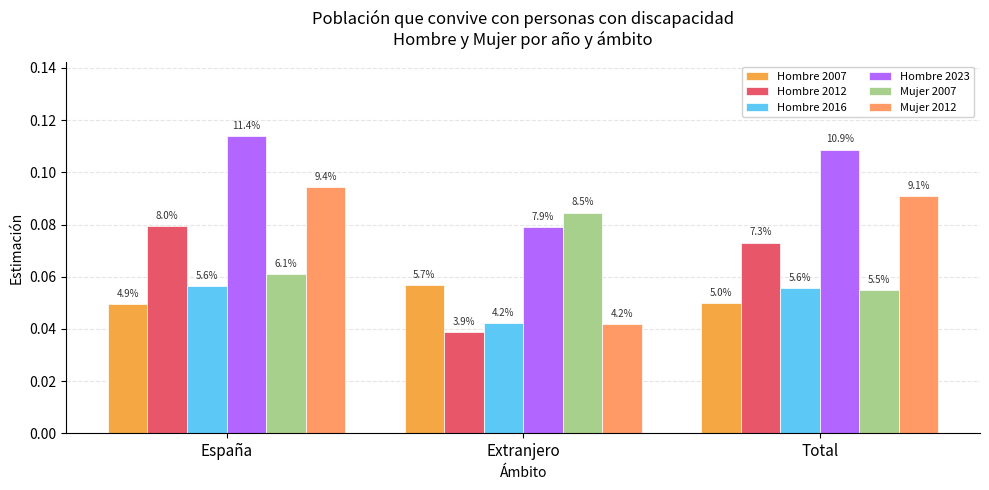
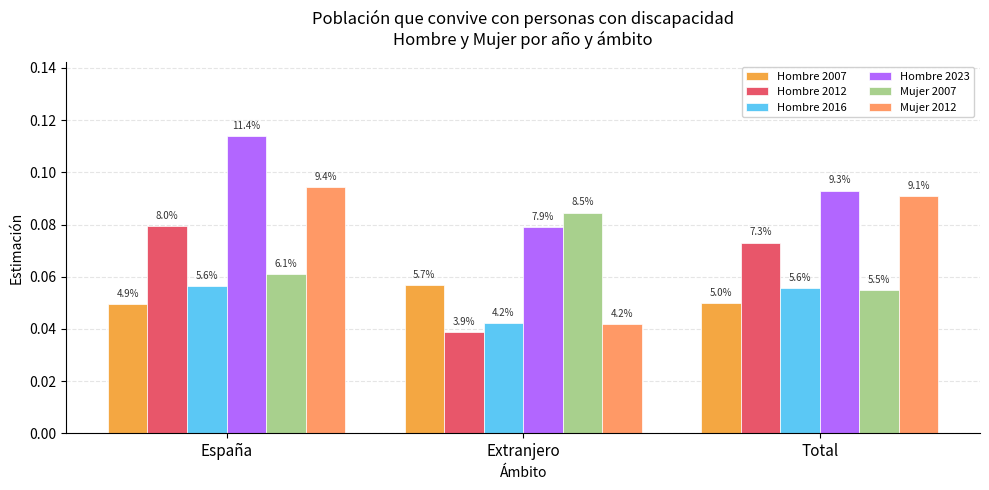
  {
    "Hombre 2012": {
      "España": "8.0%",
      "Extranjero": "3.9%",
      "Total": "7.3%"
    },
    "Hombre 2016": {
      "España": "5.6%",
      "Extranjero": "4.2%",
      "Total": "5.6%"
    },
    "Hombre 2023": {
      "España": "11.4%",
      "Extranjero": "7.9%",
-     "Total": "10.9%"
+     "Total": "9.3%"
    },
    "Mujer 2007": {
      "España": "6.1%",
      "Extranjero": "8.5%",
      "Total": "5.5%"
    }
  }
